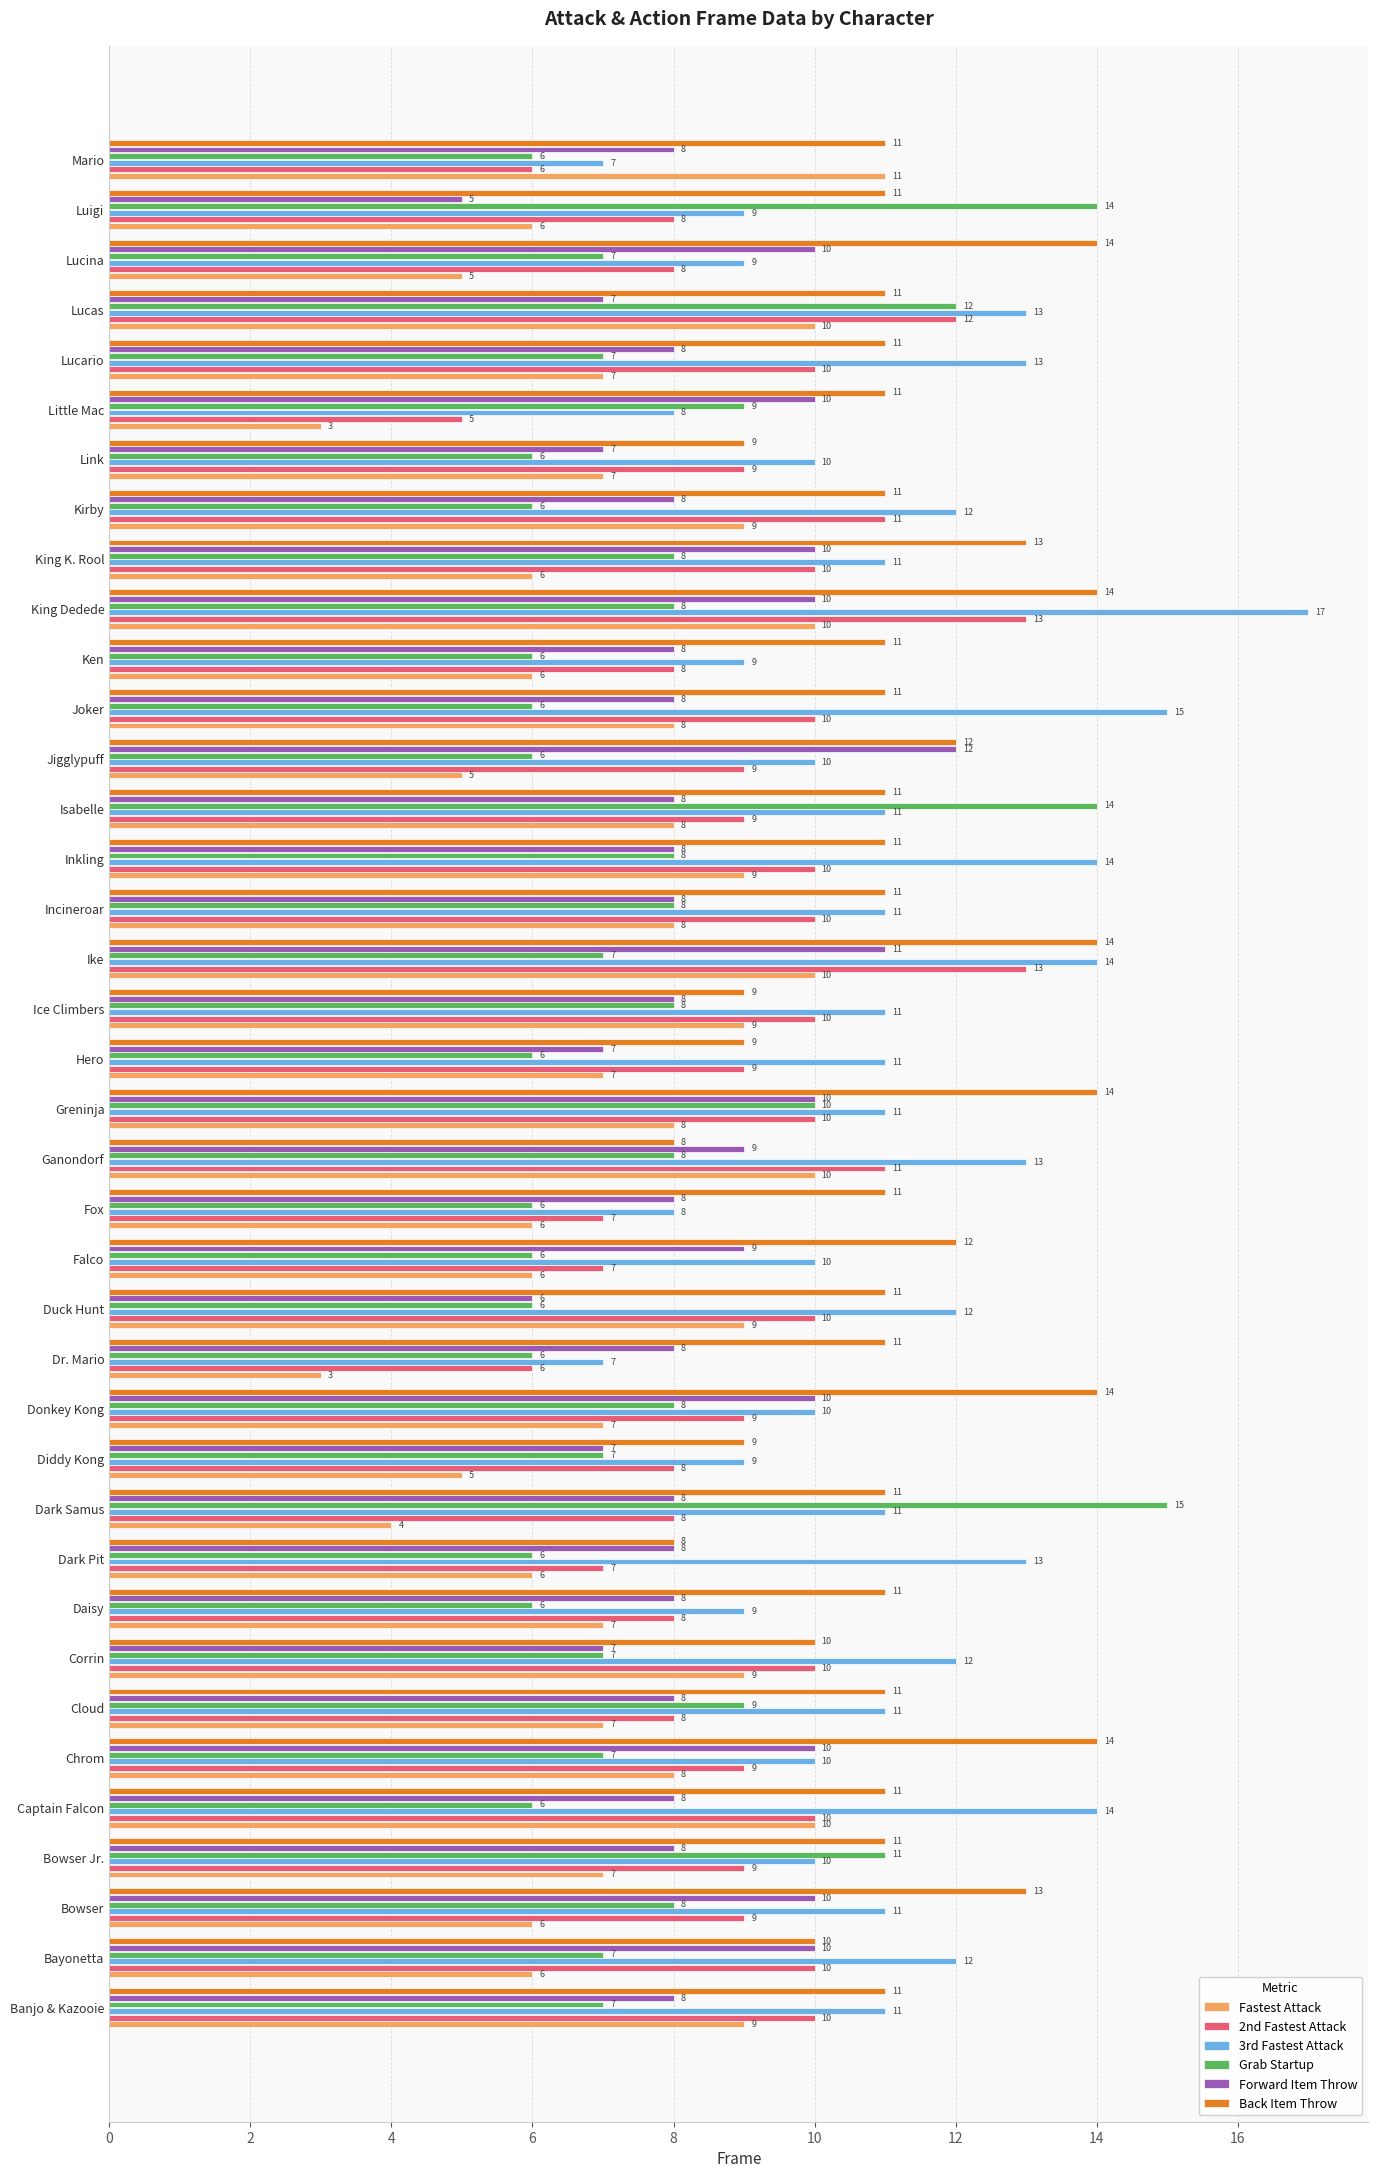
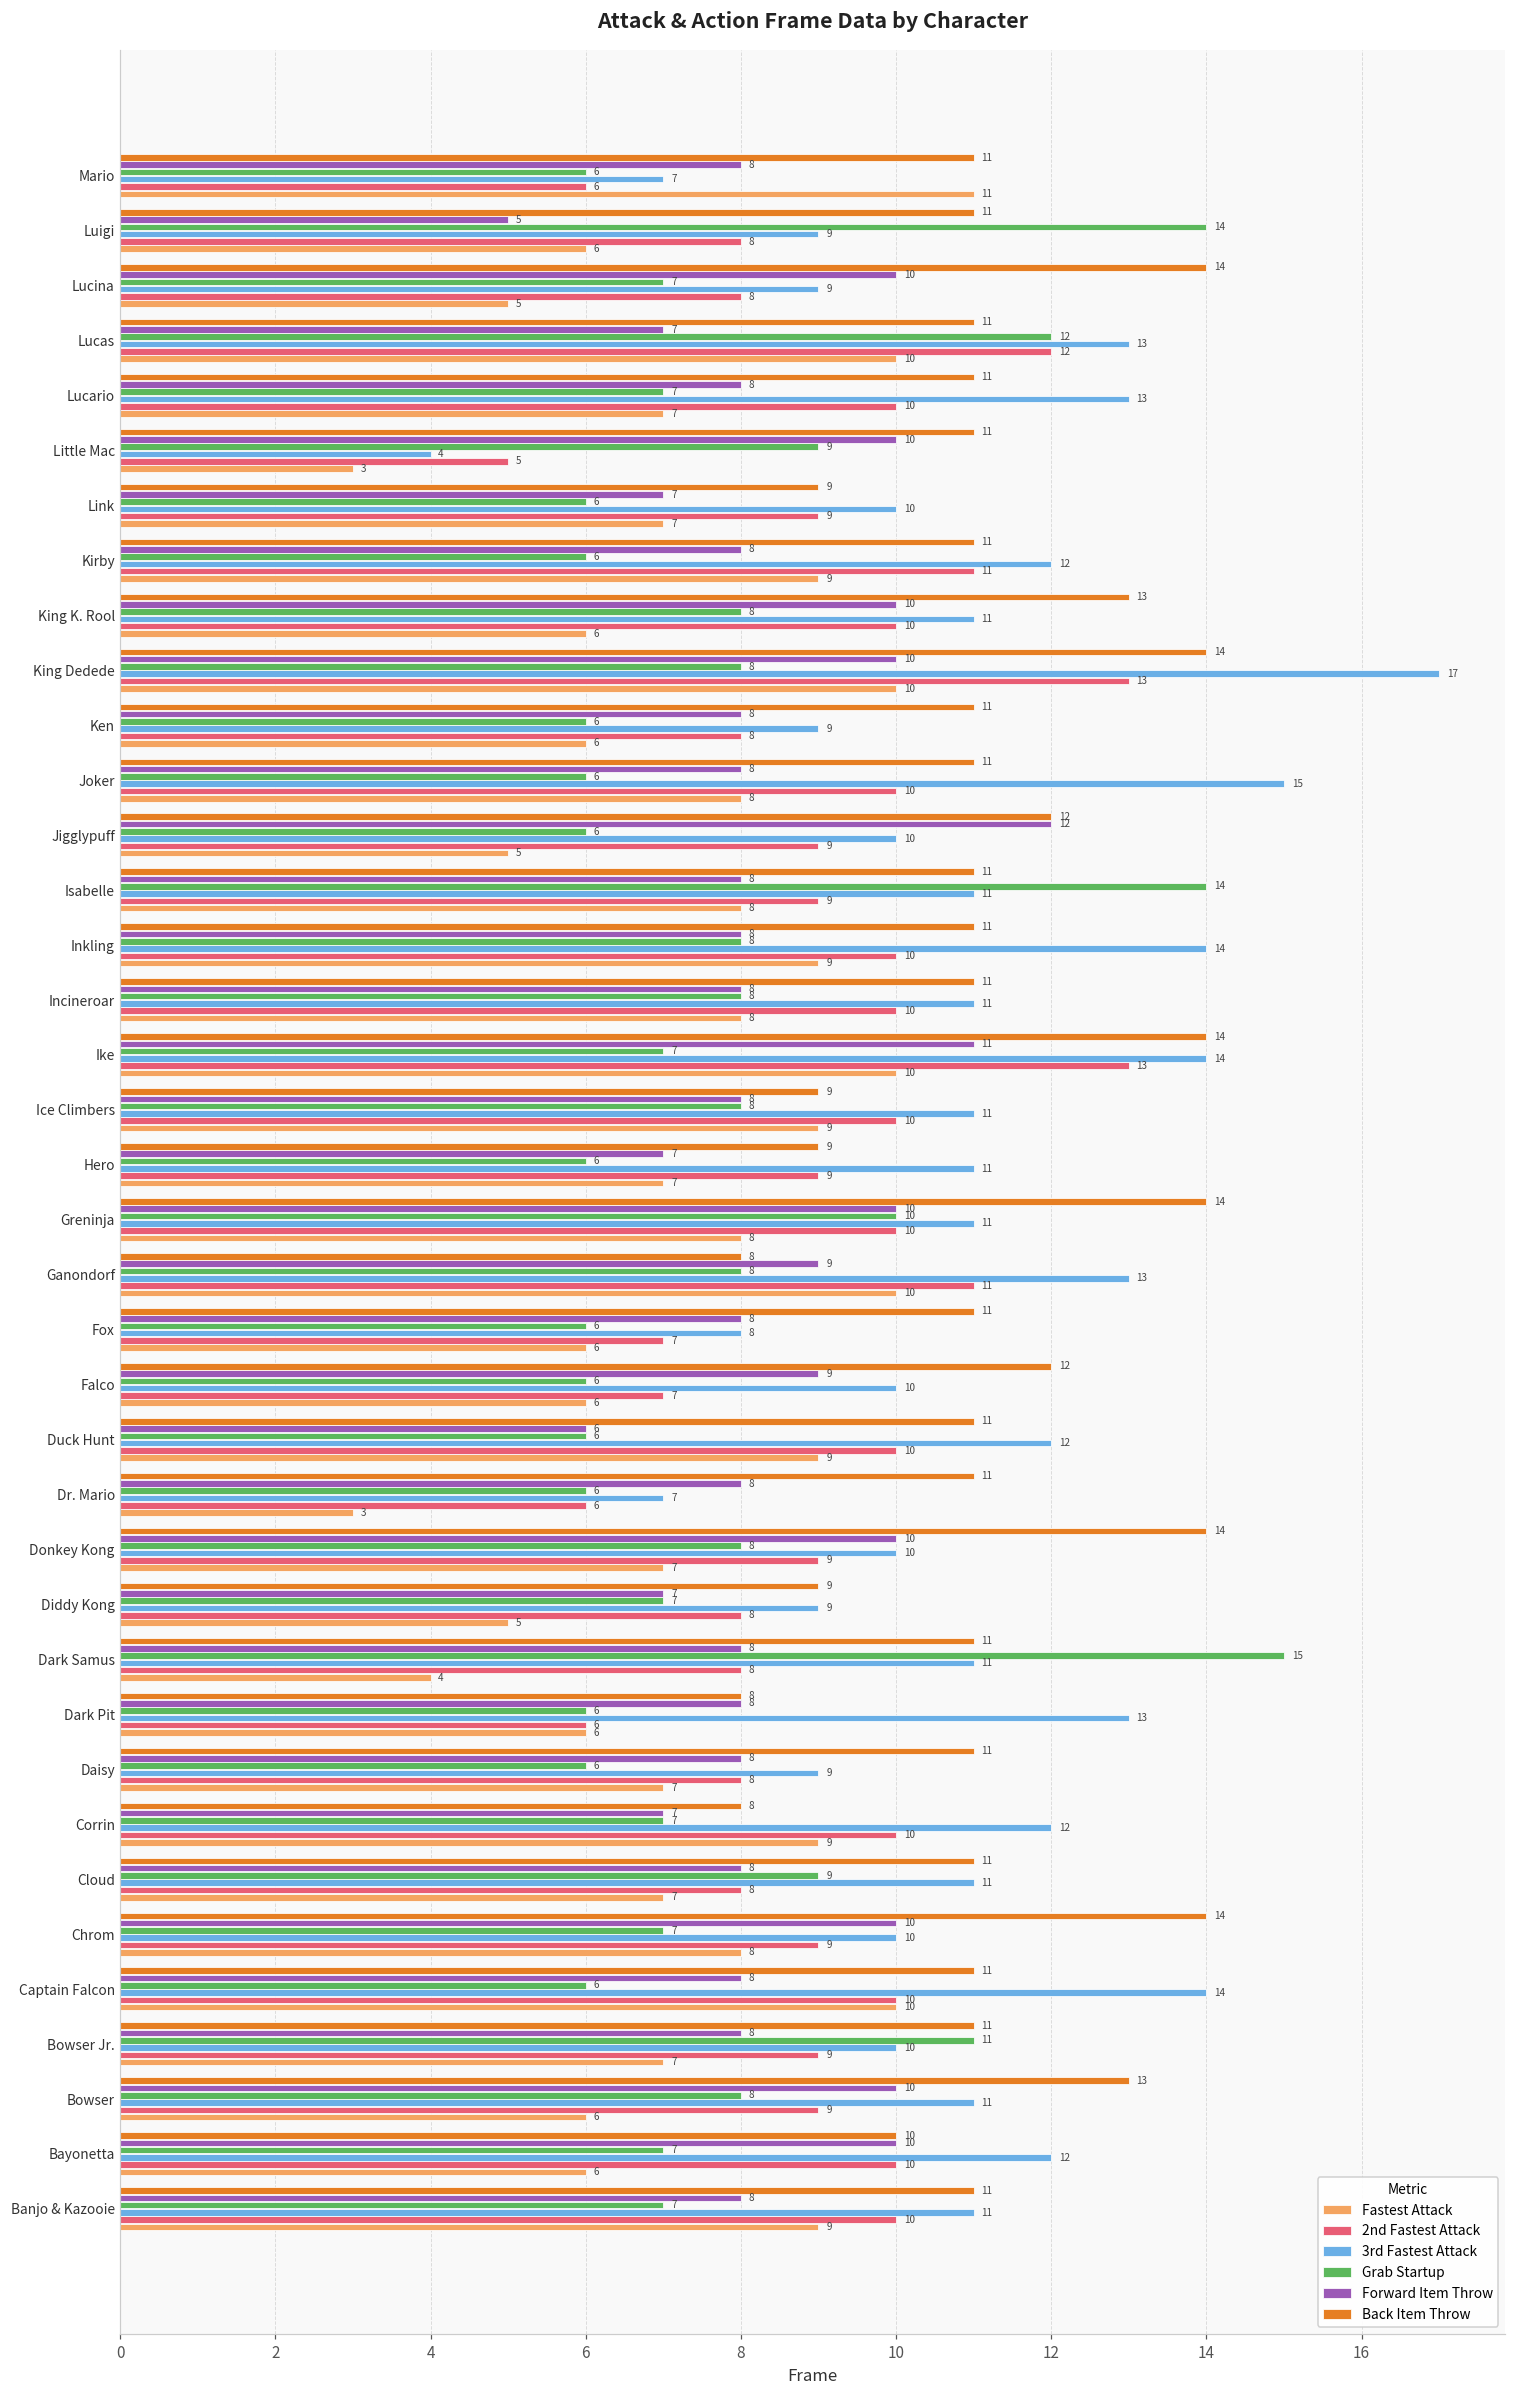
  {
    "2nd Fastest Attack": {
      "Mario": 6,
      "Luigi": 8,
      "Lucina": 8,
      "Lucas": 12,
      "Lucario": 10,
      "Little Mac": 5,
      "Link": 9,
      "Kirby": 11,
      "King K. Rool": 10,
      "King Dedede": 13,
      "Ken": 8,
      "Joker": 10,
      "Jigglypuff": 9,
      "Isabelle": 9,
      "Inkling": 10,
      "Incineroar": 10,
      "Ike": 13,
      "Ice Climbers": 10,
      "Hero": 9,
      "Greninja": 10,
      "Ganondorf": 11,
      "Fox": 7,
      "Falco": 7,
      "Duck Hunt": 10,
      "Dr. Mario": 6,
      "Donkey Kong": 9,
      "Diddy Kong": 8,
      "Dark Samus": 8,
-     "Dark Pit": 7,
+     "Dark Pit": 6,
      "Daisy": 8,
      "Corrin": 10,
      "Cloud": 8,
      "Chrom": 9,
      "Bowser Jr.": 9,
      "Bowser": 9,
      "Bayonetta": 10,
      "Banjo & Kazooie": 10
    },
    "3rd Fastest Attack": {
      "Mario": 7,
      "Luigi": 9,
      "Lucina": 9,
      "Lucas": 13,
      "Lucario": 13,
-     "Little Mac": 8,
+     "Little Mac": 4,
      "Link": 10,
      "Kirby": 12,
      "King K. Rool": 11,
      "King Dedede": 17,
      "Ken": 9,
      "Joker": 15,
      "Jigglypuff": 10,
      "Isabelle": 11,
      "Inkling": 14,
      "Incineroar": 11,
      "Ike": 14,
      "Ice Climbers": 11,
      "Hero": 11,
      "Greninja": 11,
      "Ganondorf": 13,
      "Fox": 8,
      "Falco": 10,
      "Duck Hunt": 12,
      "Dr. Mario": 7,
      "Donkey Kong": 10,
      "Diddy Kong": 9,
      "Dark Samus": 11,
      "Dark Pit": 13,
      "Daisy": 9,
      "Corrin": 12,
      "Cloud": 11,
      "Chrom": 10,
      "Captain Falcon": 14,
      "Bowser Jr.": 10,
      "Bowser": 11,
      "Bayonetta": 12,
      "Banjo & Kazooie": 11
    },
    "Back Item Throw": {
      "Mario": 11,
      "Luigi": 11,
      "Lucina": 14,
      "Lucas": 11,
      "Lucario": 11,
      "Little Mac": 11,
      "Link": 9,
      "Kirby": 11,
      "King K. Rool": 13,
      "King Dedede": 14,
      "Ken": 11,
      "Joker": 11,
      "Isabelle": 11,
      "Inkling": 11,
      "Incineroar": 11,
      "Ike": 14,
      "Ice Climbers": 9,
      "Hero": 9,
      "Greninja": 14,
      "Ganondorf": 8,
      "Fox": 11,
      "Falco": 12,
      "Duck Hunt": 11,
      "Dr. Mario": 11,
      "Donkey Kong": 14,
      "Diddy Kong": 9,
      "Dark Samus": 11,
      "Daisy": 11,
-     "Corrin": 10,
+     "Corrin": 8,
      "Cloud": 11,
      "Chrom": 14,
      "Captain Falcon": 11,
      "Bowser Jr.": 11,
      "Bowser": 13,
      "Banjo & Kazooie": 11
    }
  }
